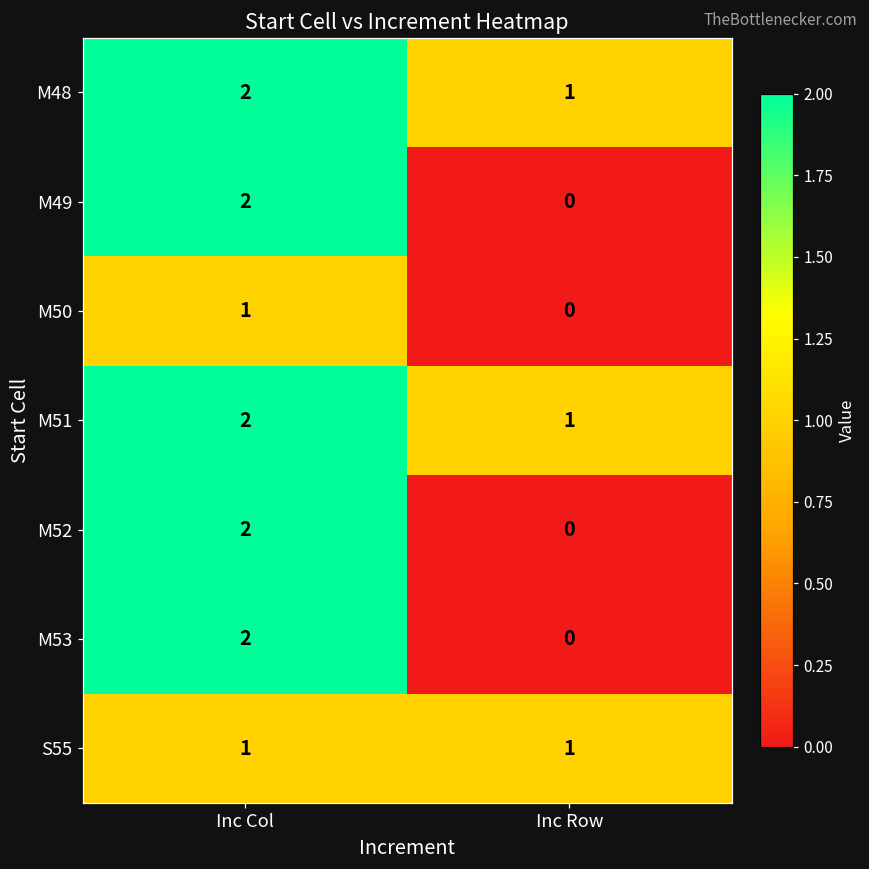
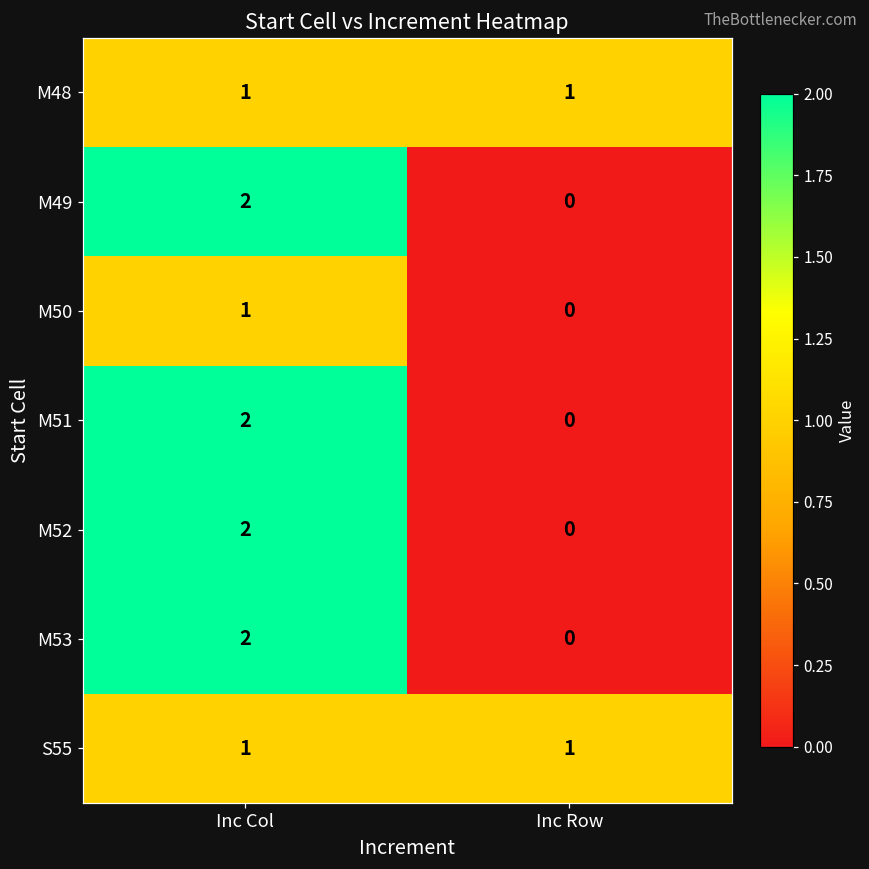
  {
    "M48": {
-     "Inc Col": 2,
+     "Inc Col": 1,
      "Inc Row": 1
    },
    "M49": {
      "Inc Col": 2,
      "Inc Row": 0
    },
    "M50": {
      "Inc Col": 1,
      "Inc Row": 0
    },
    "M51": {
      "Inc Col": 2,
-     "Inc Row": 1
+     "Inc Row": 0
    },
    "M52": {
      "Inc Col": 2,
      "Inc Row": 0
    },
    "M53": {
      "Inc Col": 2,
      "Inc Row": 0
    },
    "S55": {
      "Inc Col": 1,
      "Inc Row": 1
    }
  }
